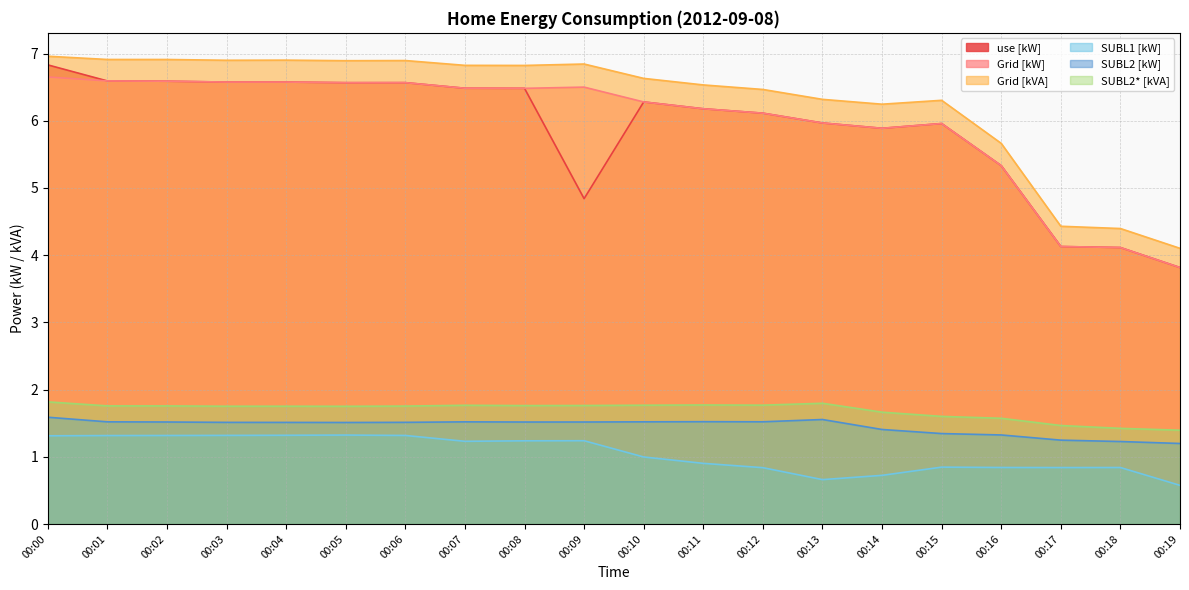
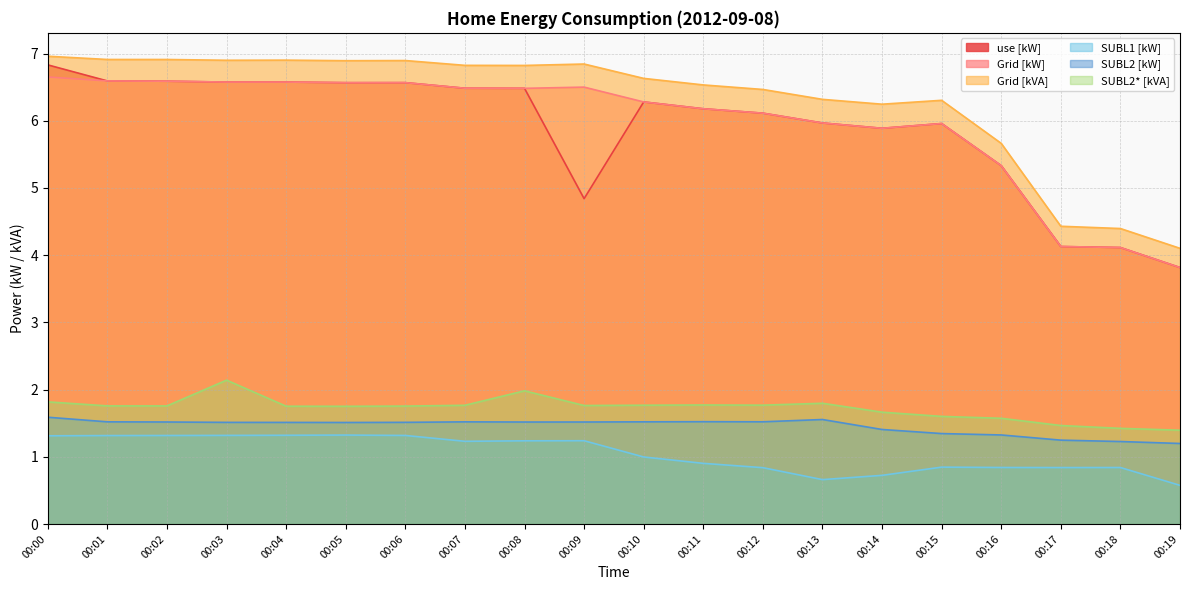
  {
    "use [kW]": {
      "00:00": 6.8,
      "00:09": 4.8
    },
    "Grid [kW]": {
      "00:00": 6.7,
      "00:09": 6.5
    },
    "Grid [kVA]": {
      "00:00": 7.0,
      "00:01": 6.9,
      "00:02": 6.9,
      "00:03": 6.9,
      "00:04": 6.9,
      "00:05": 6.9,
      "00:06": 6.9,
      "00:07": 6.8,
      "00:08": 6.8,
      "00:09": 6.8,
      "00:10": 6.6,
      "00:11": 6.5,
      "00:12": 6.5,
      "00:13": 6.3,
      "00:14": 6.2,
      "00:15": 6.3,
      "00:16": 5.7,
      "00:17": 4.4,
      "00:18": 4.4,
      "00:19": 4.1
    },
    "SUBL2* [kVA]": {
      "00:00": 1.8,
      "00:01": 1.8,
      "00:02": 1.8,
-     "00:03": 1.8,
+     "00:03": 2.1,
      "00:04": 1.8,
      "00:05": 1.8,
      "00:06": 1.8,
      "00:07": 1.8,
-     "00:08": 1.8,
+     "00:08": 2.0,
      "00:09": 1.8,
      "00:10": 1.8,
      "00:11": 1.8,
      "00:12": 1.8,
      "00:13": 1.8,
      "00:14": 1.7,
      "00:15": 1.6,
      "00:16": 1.6,
      "00:17": 1.5,
      "00:18": 1.4,
      "00:19": 1.4
    }
  }
